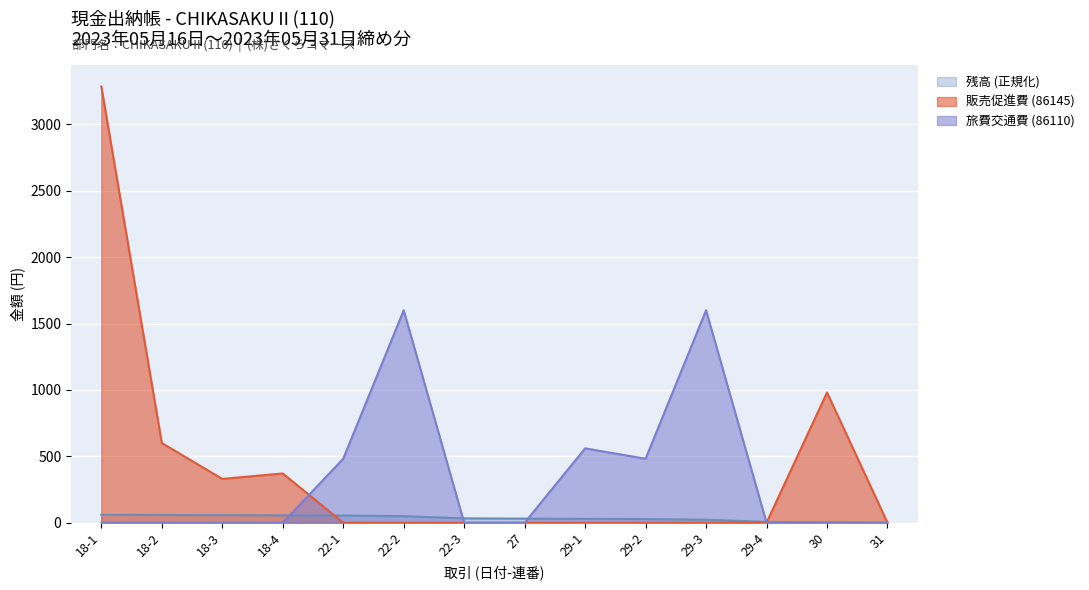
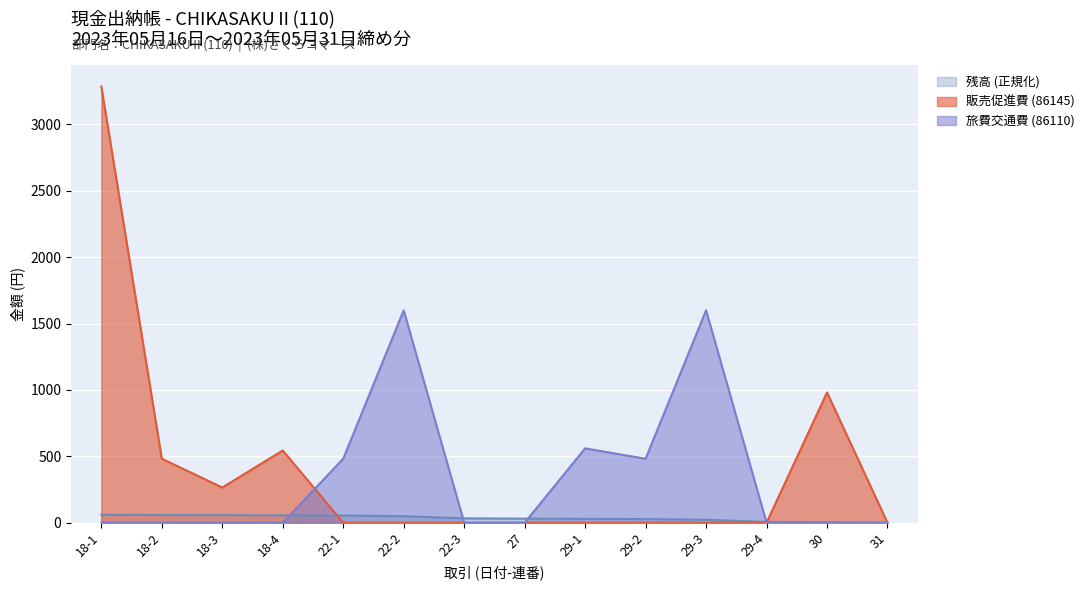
  {
    "販売促進費 (86145)": {
      "18-1": 3290,
-     "18-2": 600,
-     "18-3": 330,
-     "18-4": 370,
+     "18-2": 480,
+     "18-3": 270,
+     "18-4": 540,
      "22-1": 0,
      "22-2": 0,
      "29-1": 0,
      "29-2": 0,
      "29-3": 0,
      "30": 980
    }
  }
